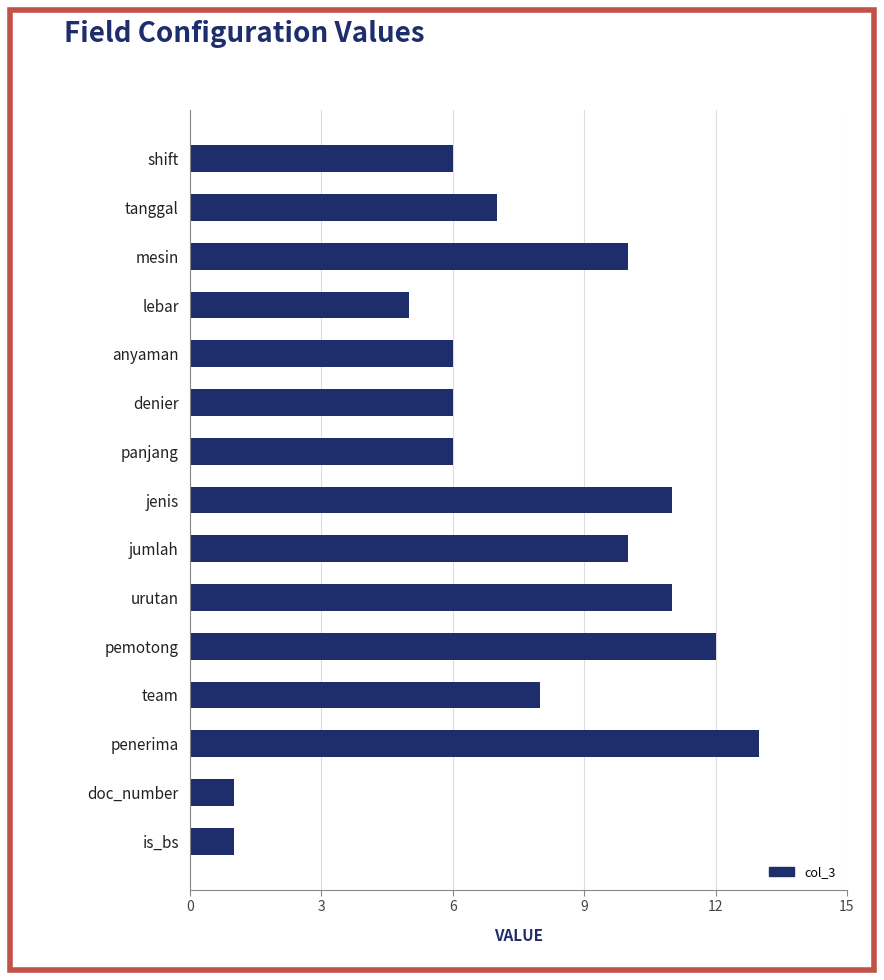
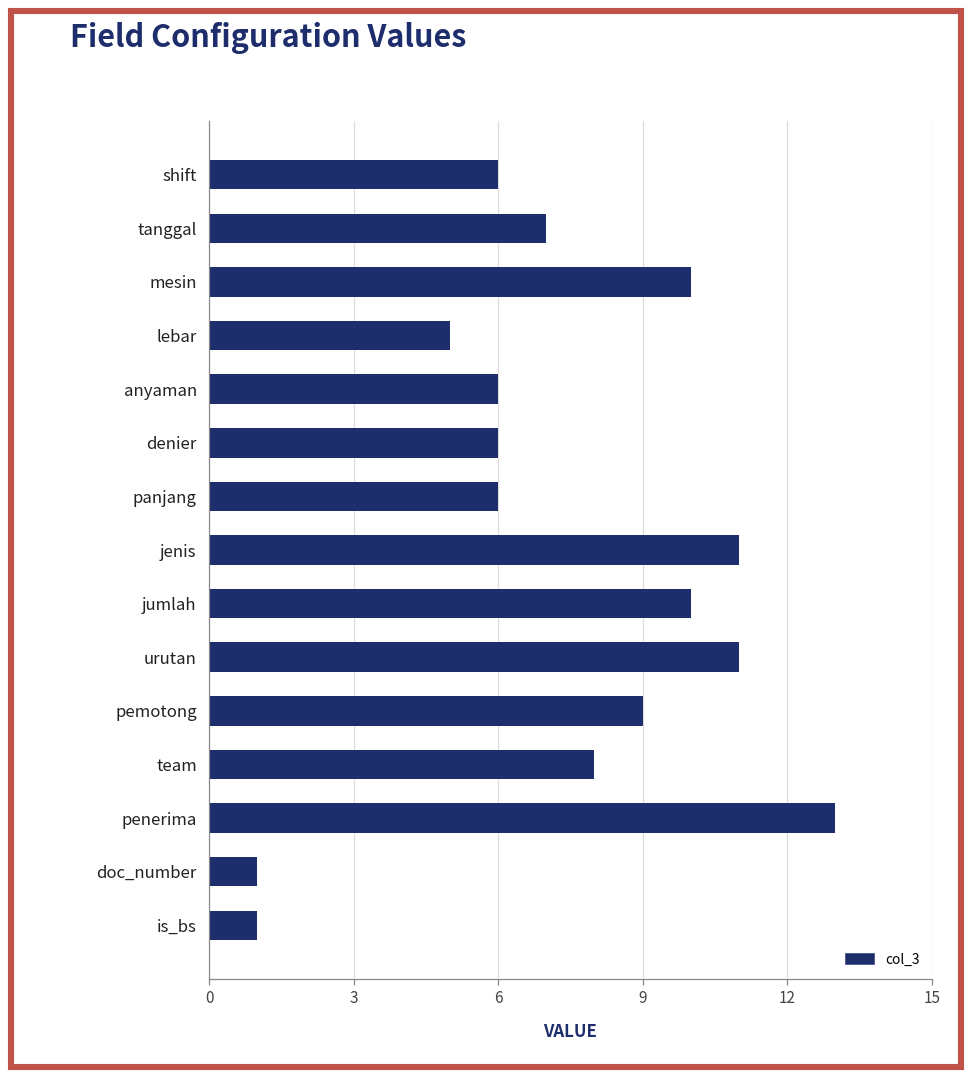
  {
    "shift": 6,
    "tanggal": 7,
    "mesin": 10,
    "lebar": 5,
    "anyaman": 6,
    "denier": 6,
    "panjang": 6,
    "jenis": 11,
    "jumlah": 10,
    "urutan": 11,
-   "pemotong": 12,
+   "pemotong": 9,
    "team": 8,
    "penerima": 13,
    "doc_number": 1,
    "is_bs": 1
  }
